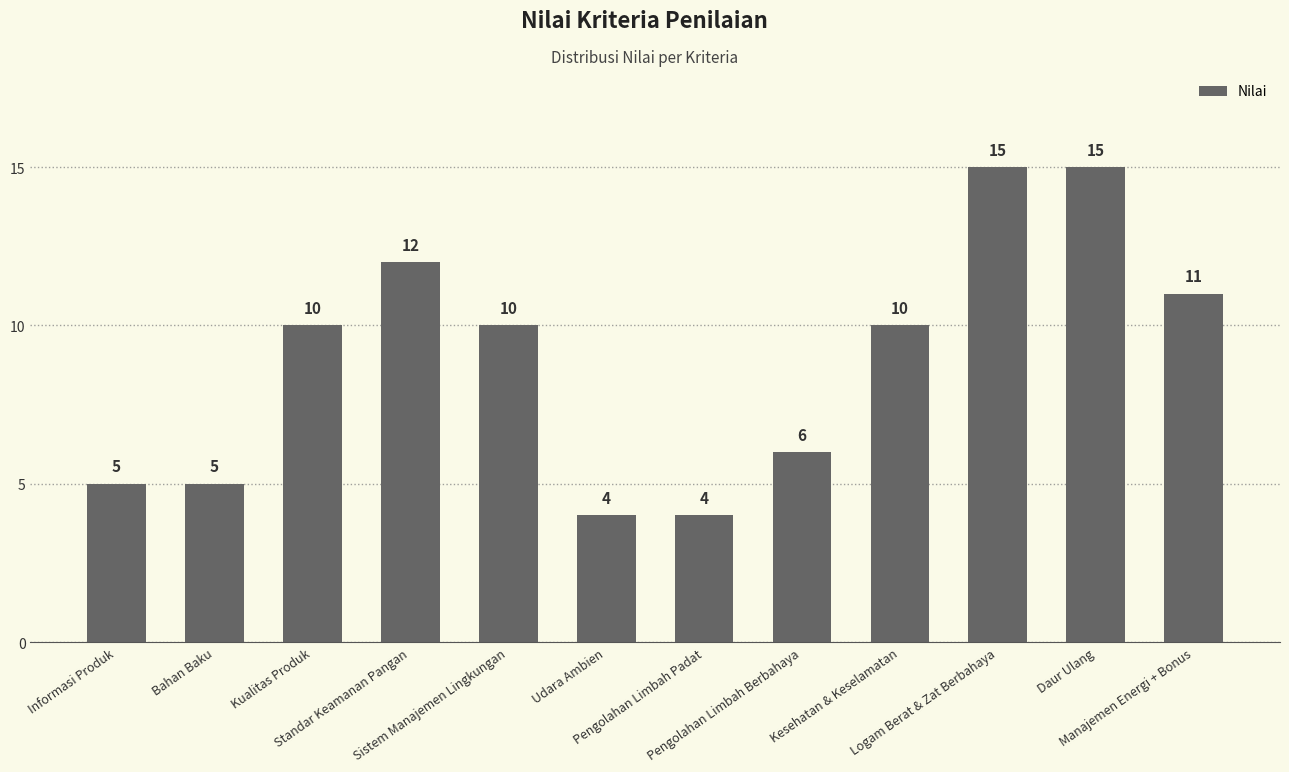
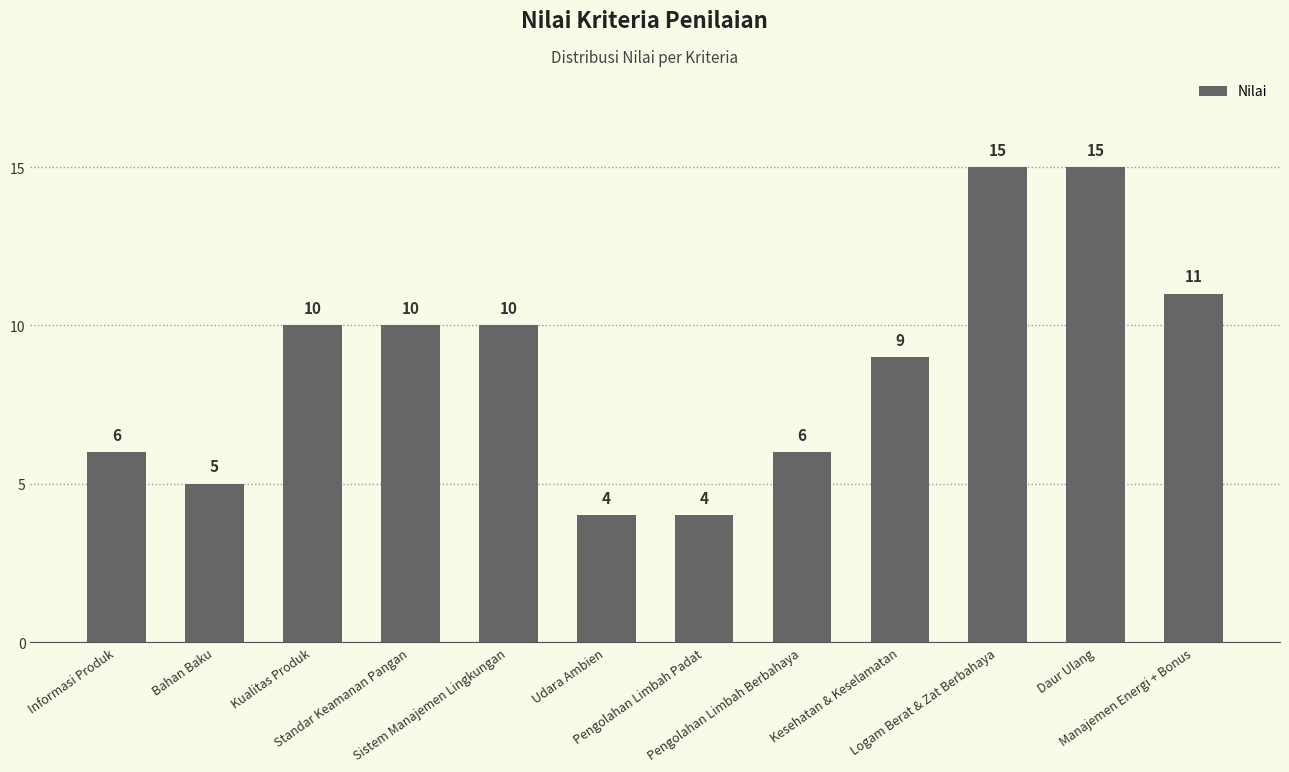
  {
-   "Informasi Produk": 5,
+   "Informasi Produk": 6,
    "Bahan Baku": 5,
    "Kualitas Produk": 10,
-   "Standar Keamanan Pangan": 12,
+   "Standar Keamanan Pangan": 10,
    "Sistem Manajemen Lingkungan": 10,
    "Udara Ambien": 4,
    "Pengolahan Limbah Padat": 4,
    "Pengolahan Limbah Berbahaya": 6,
-   "Kesehatan & Keselamatan": 10,
+   "Kesehatan & Keselamatan": 9,
    "Logam Berat & Zat Berbahaya": 15,
    "Daur Ulang": 15,
    "Manajemen Energi + Bonus": 11
  }
